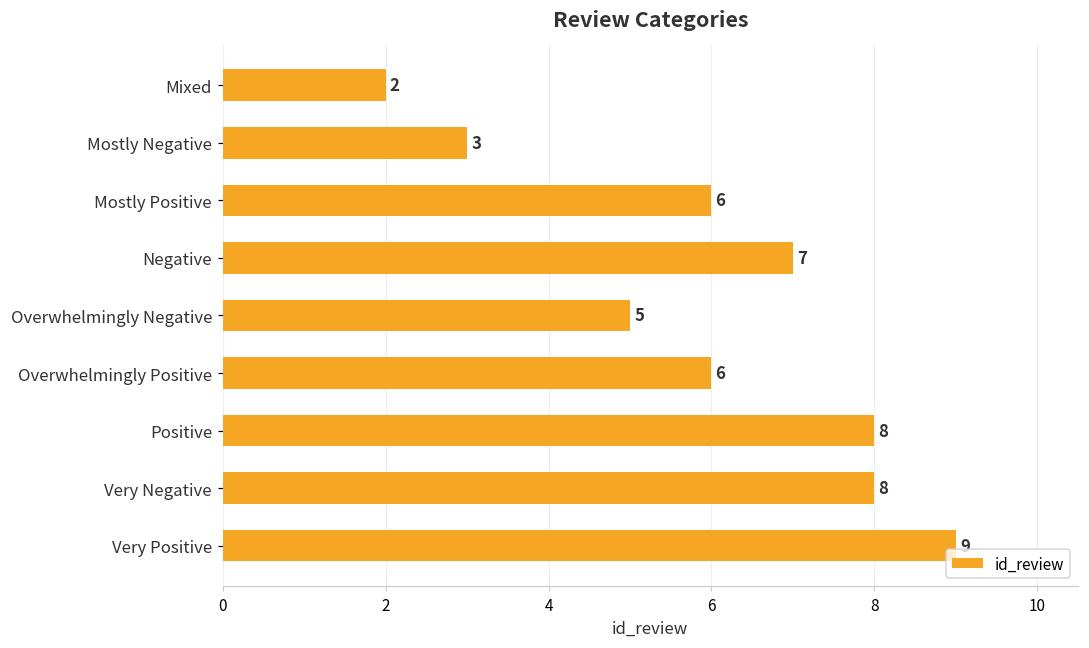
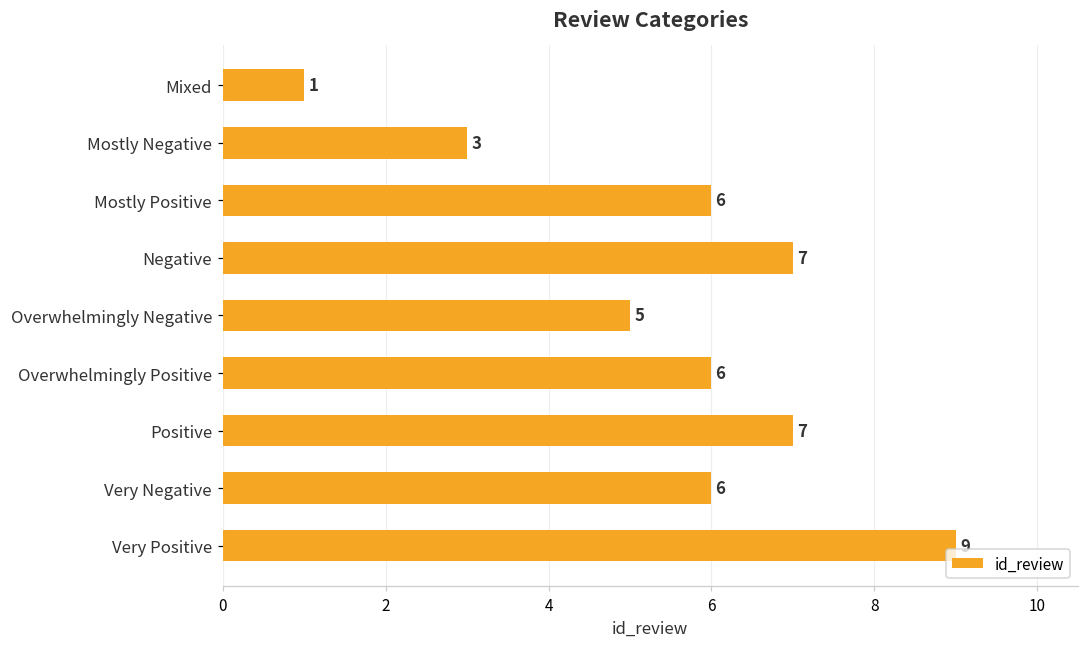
  {
-   "Mixed": 2,
+   "Mixed": 1,
    "Mostly Negative": 3,
    "Mostly Positive": 6,
    "Negative": 7,
    "Overwhelmingly Negative": 5,
    "Overwhelmingly Positive": 6,
-   "Positive": 8,
-   "Very Negative": 8
+   "Positive": 7,
+   "Very Negative": 6
  }
